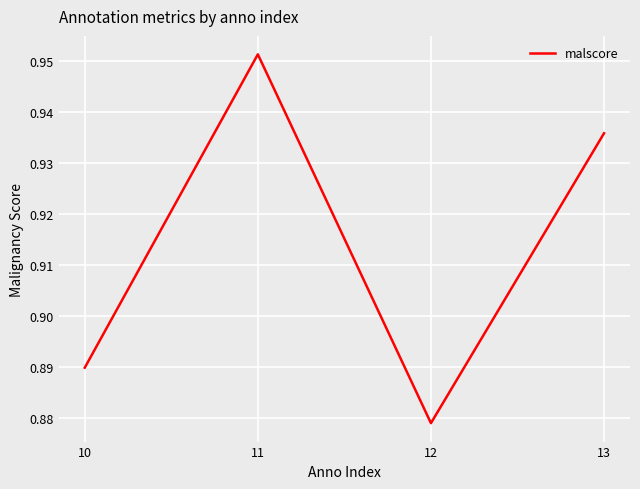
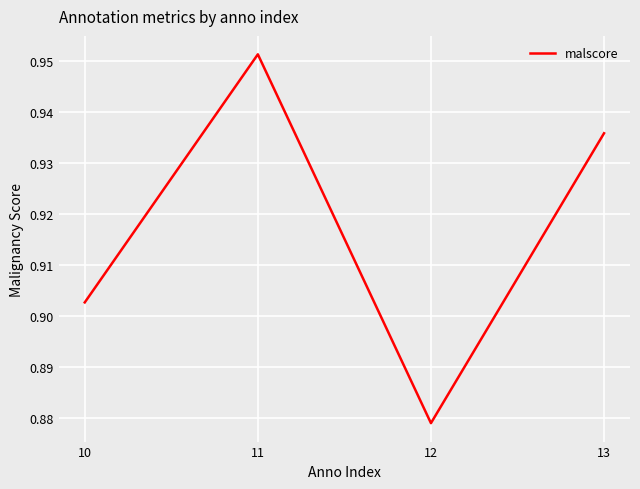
  {
-   "10": 0.890,
+   "10": 0.903,
    "11": 0.951,
    "12": 0.879,
    "13": 0.936
  }
